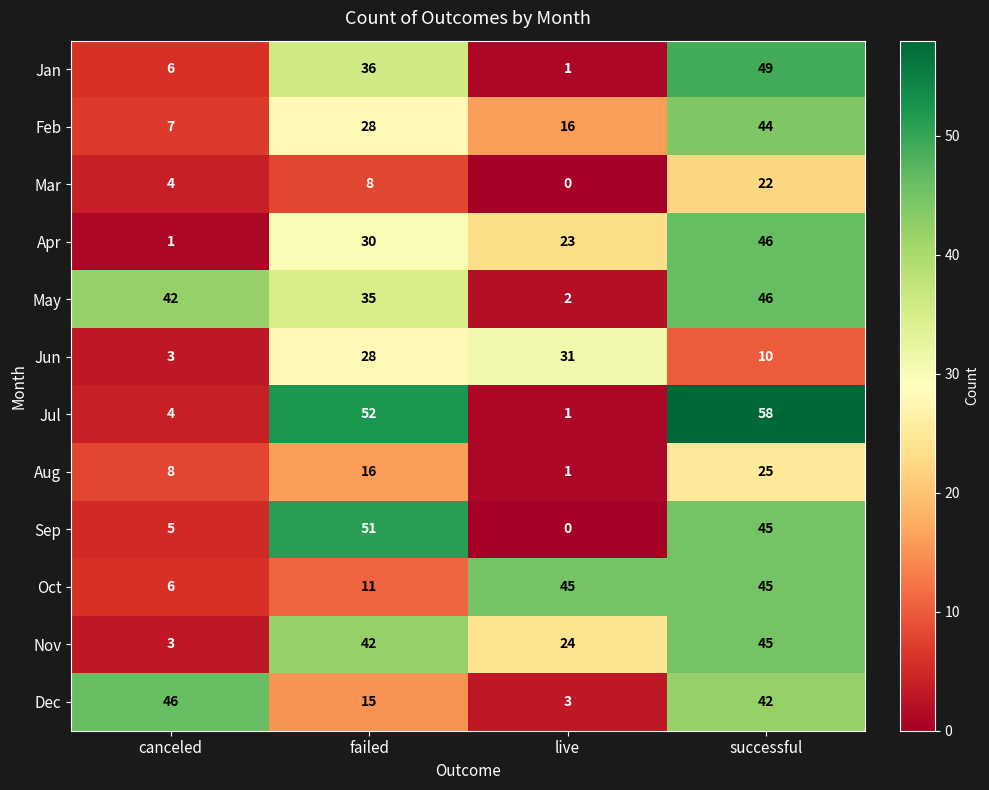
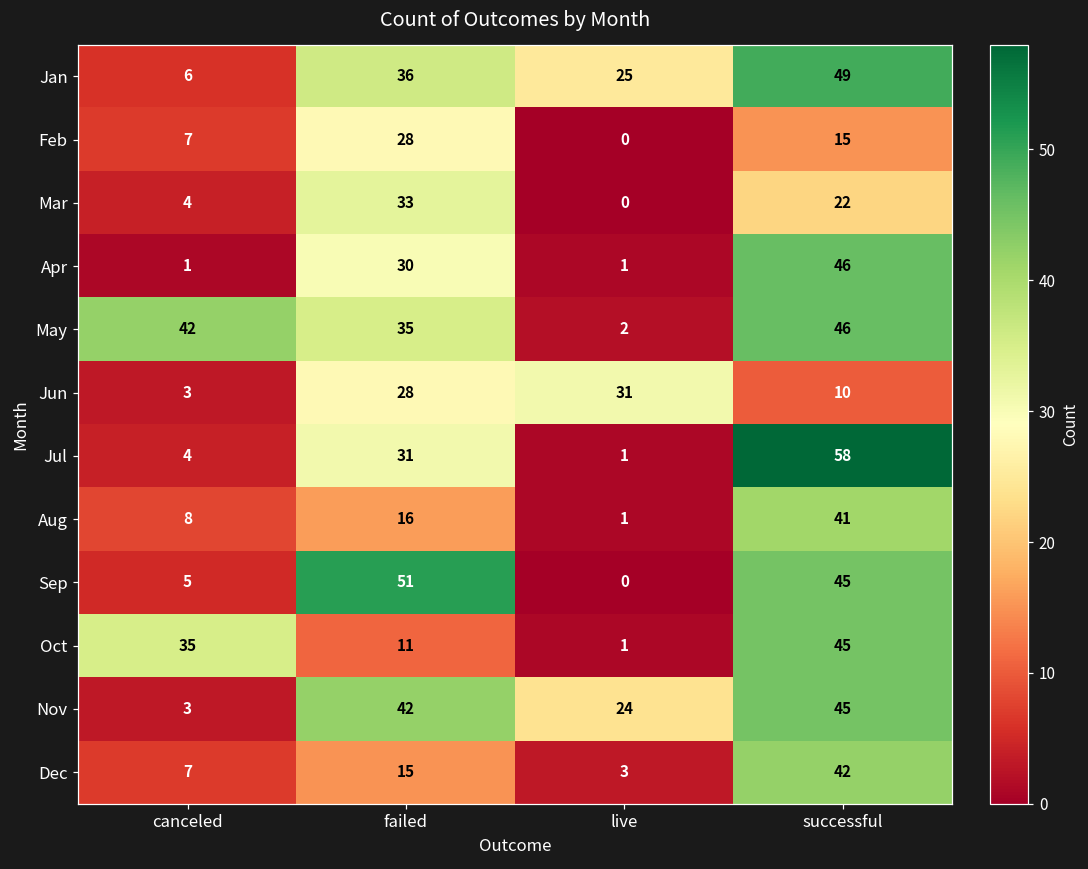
  {
    "Jan": {
      "canceled": 6,
      "failed": 36,
-     "live": 1,
+     "live": 25,
      "successful": 49
    },
    "Feb": {
      "canceled": 7,
      "failed": 28,
-     "live": 16,
-     "successful": 44
+     "live": 0,
+     "successful": 15
    },
    "Mar": {
      "canceled": 4,
-     "failed": 8,
+     "failed": 33,
      "live": 0,
      "successful": 22
    },
    "Apr": {
      "canceled": 1,
      "failed": 30,
-     "live": 23,
+     "live": 1,
      "successful": 46
    },
    "May": {
      "canceled": 42,
      "failed": 35,
      "live": 2,
      "successful": 46
    },
    "Jun": {
      "canceled": 3,
      "failed": 28,
      "live": 31,
      "successful": 10
    },
    "Jul": {
      "canceled": 4,
-     "failed": 52,
+     "failed": 31,
      "live": 1,
      "successful": 58
    },
    "Aug": {
      "canceled": 8,
      "failed": 16,
      "live": 1,
-     "successful": 25
+     "successful": 41
    },
    "Sep": {
      "canceled": 5,
      "failed": 51,
      "live": 0,
      "successful": 45
    },
    "Oct": {
-     "canceled": 6,
+     "canceled": 35,
      "failed": 11,
-     "live": 45,
+     "live": 1,
      "successful": 45
    },
    "Nov": {
      "canceled": 3,
      "failed": 42,
      "live": 24,
      "successful": 45
    },
    "Dec": {
-     "canceled": 46,
+     "canceled": 7,
      "failed": 15,
      "live": 3,
      "successful": 42
    }
  }
